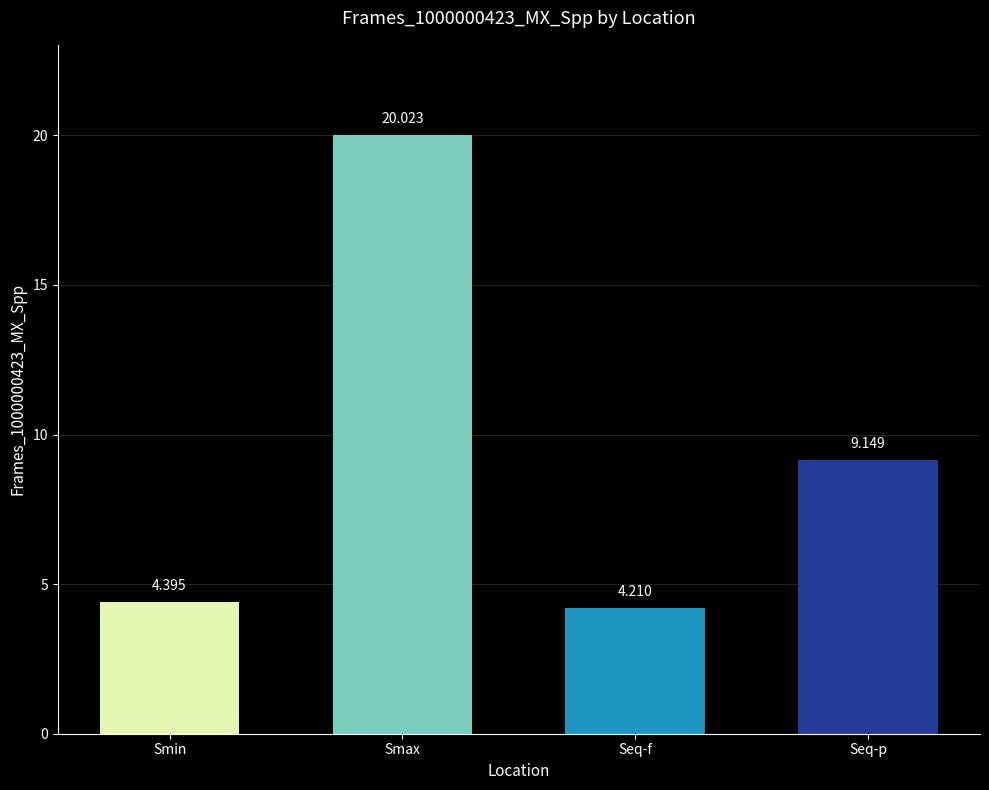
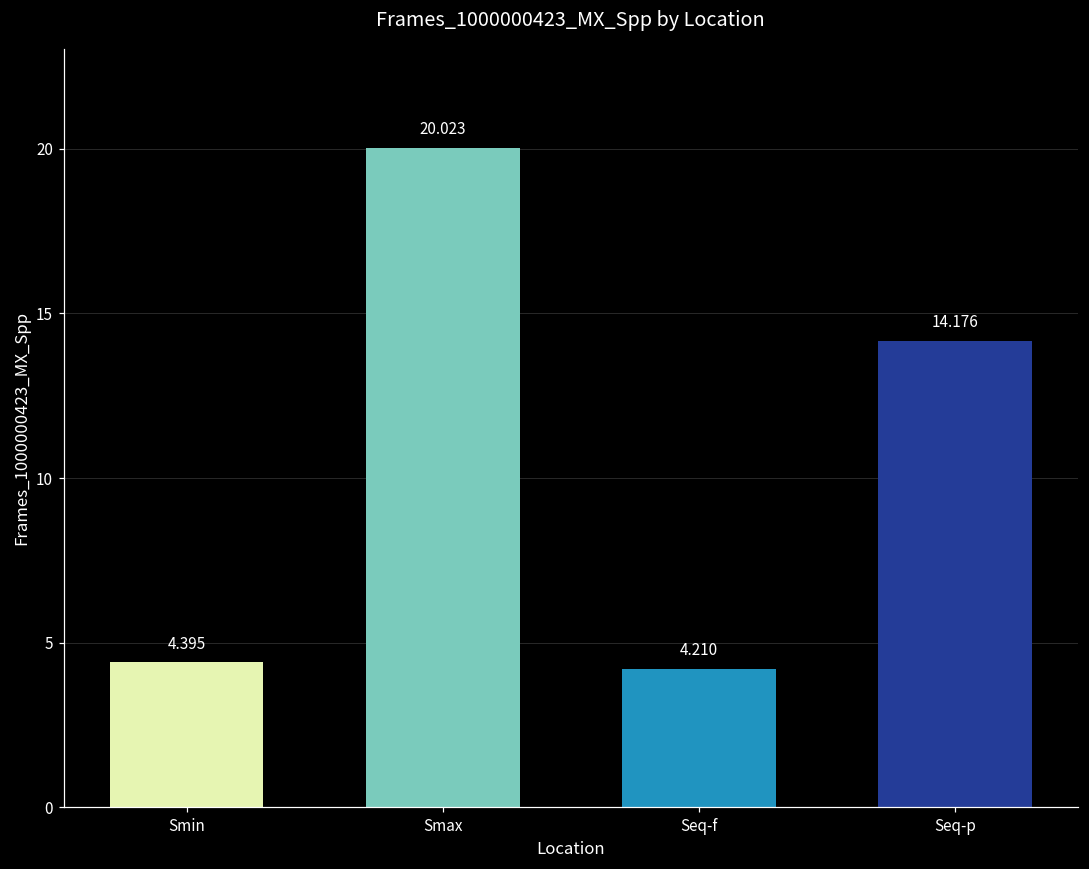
  {
    "Smin": 4.395,
    "Smax": 20.023,
    "Seq-f": 4.210,
-   "Seq-p": 9.149
+   "Seq-p": 14.176
  }
